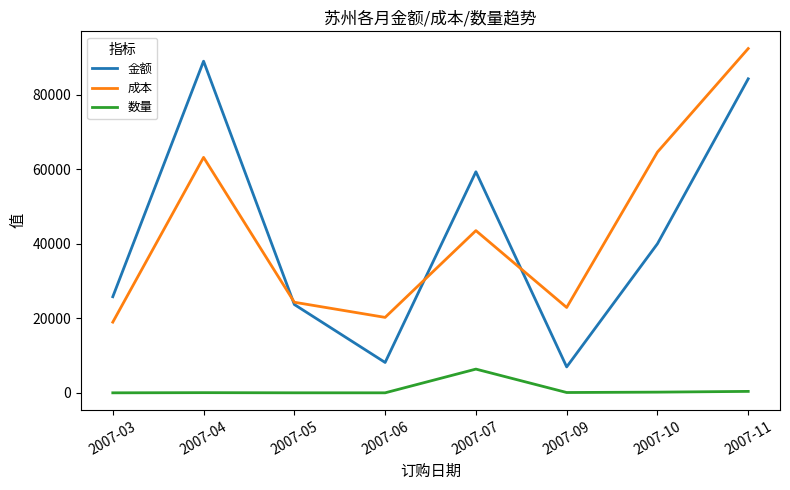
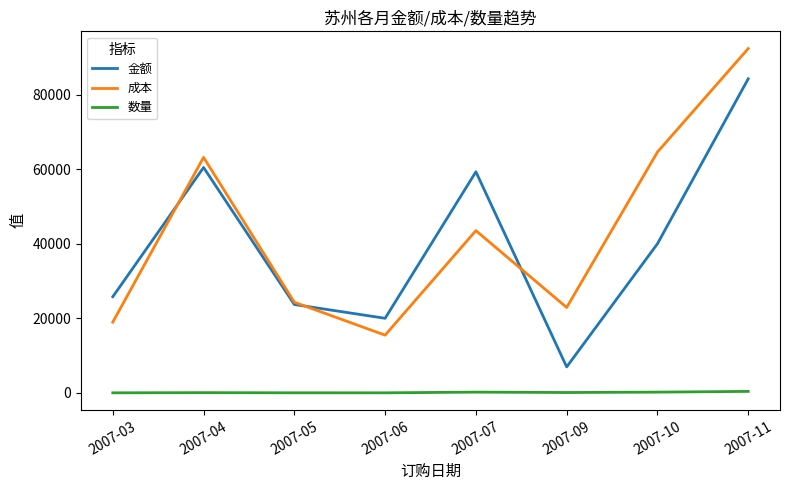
  {
    "金额": {
      "2007-03": 26000,
-     "2007-04": 89000,
-     "2007-06": 8000,
+     "2007-04": 60000,
+     "2007-06": 20000,
      "2007-07": 59000,
      "2007-09": 7000,
      "2007-10": 40000,
      "2007-11": 84000
    },
    "成本": {
      "2007-03": 19000,
      "2007-04": 63000,
-     "2007-06": 20000,
+     "2007-06": 15000,
      "2007-07": 44000,
      "2007-09": 23000,
      "2007-10": 65000,
      "2007-11": 92000
    },
    "数量": {
      "2007-03": 0,
      "2007-04": 0,
      "2007-05": 0,
      "2007-06": 0,
-     "2007-07": 6000,
+     "2007-07": 0,
      "2007-09": 0,
      "2007-10": 0,
      "2007-11": 0
    }
  }
